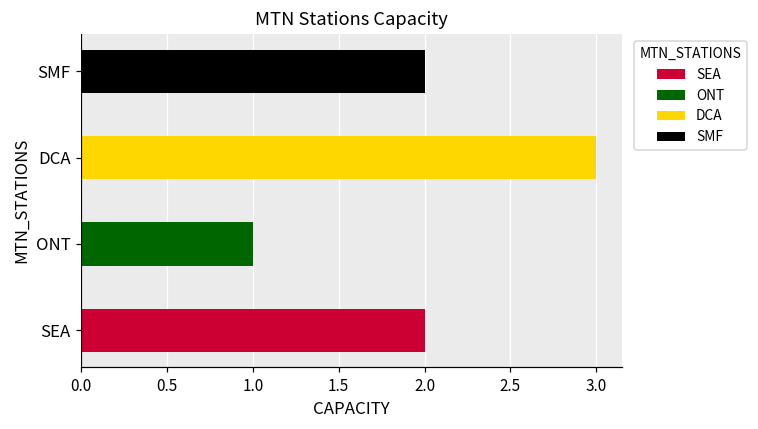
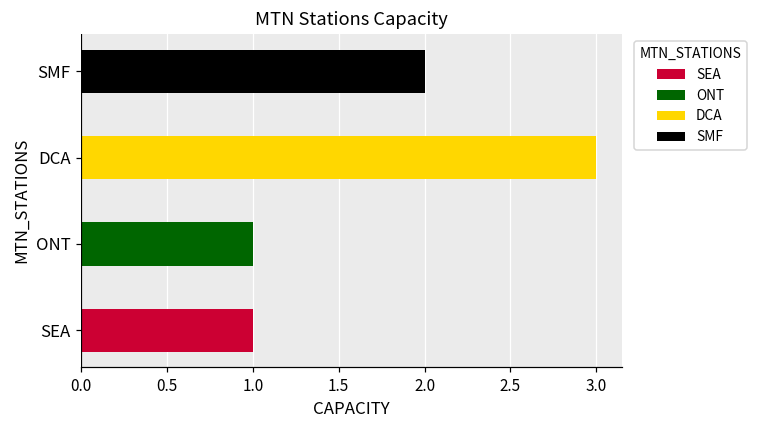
  {
    "SMF": 2,
    "DCA": 3,
    "ONT": 1,
-   "SEA": 2
+   "SEA": 1
  }
